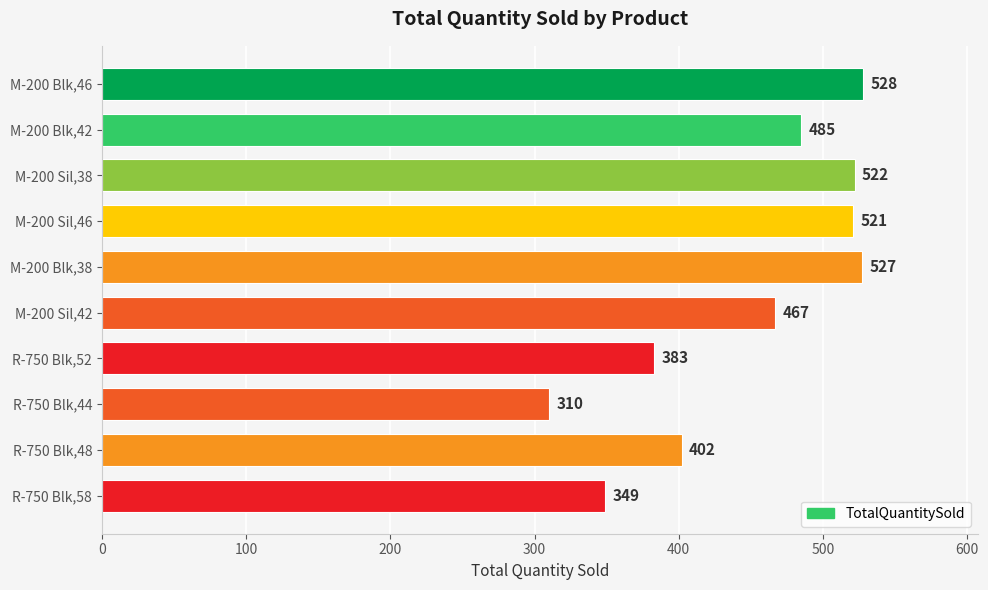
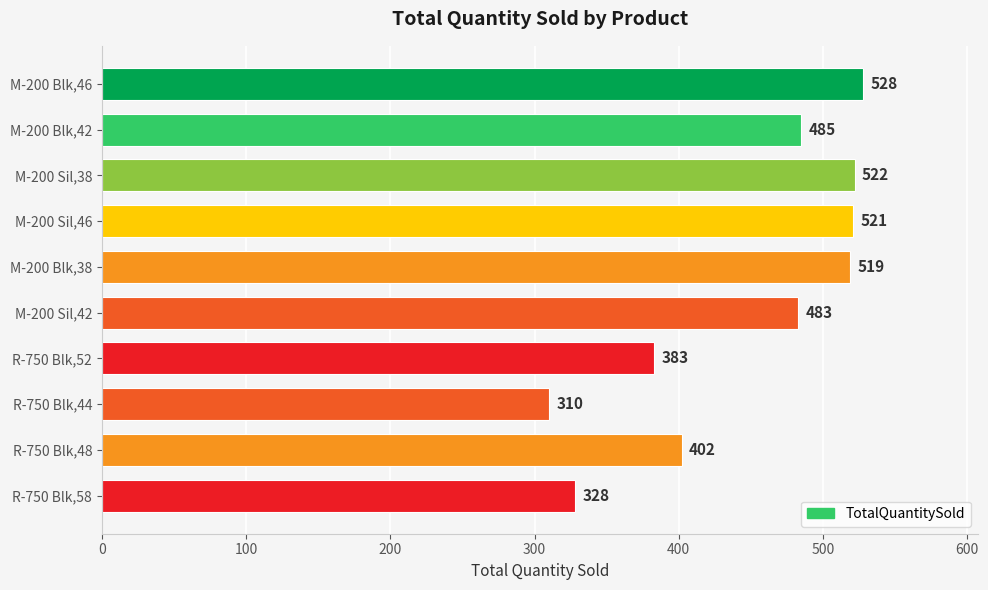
  {
    "M-200 Blk,46": 528,
    "M-200 Blk,42": 485,
    "M-200 Sil,38": 522,
    "M-200 Sil,46": 521,
-   "M-200 Blk,38": 527,
-   "M-200 Sil,42": 467,
+   "M-200 Blk,38": 519,
+   "M-200 Sil,42": 483,
    "R-750 Blk,52": 383,
    "R-750 Blk,44": 310,
    "R-750 Blk,48": 402,
-   "R-750 Blk,58": 349
+   "R-750 Blk,58": 328
  }
